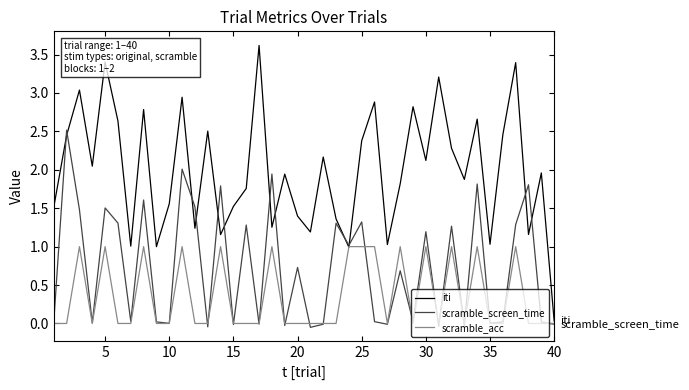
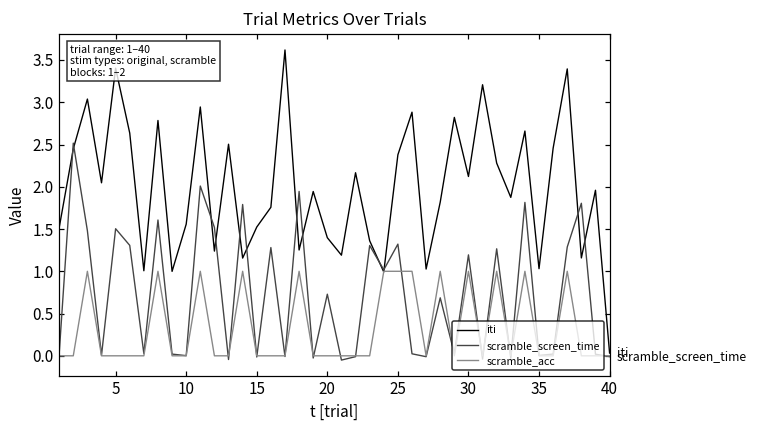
  {
    "iti": {
      "10": 1.6,
      "15": 1.5,
      "20": 1.4,
      "25": 2.4,
      "30": 2.1,
      "35": 1
    },
    "scramble_screen_time": {
      "5": 1.5,
      "20": 0.7,
      "25": 1.3,
      "30": 1.2
    },
    "scramble_acc": {
-     "5": 1,
+     "5": 0,
      "20": 0,
      "25": 1,
      "30": 1
    }
  }
